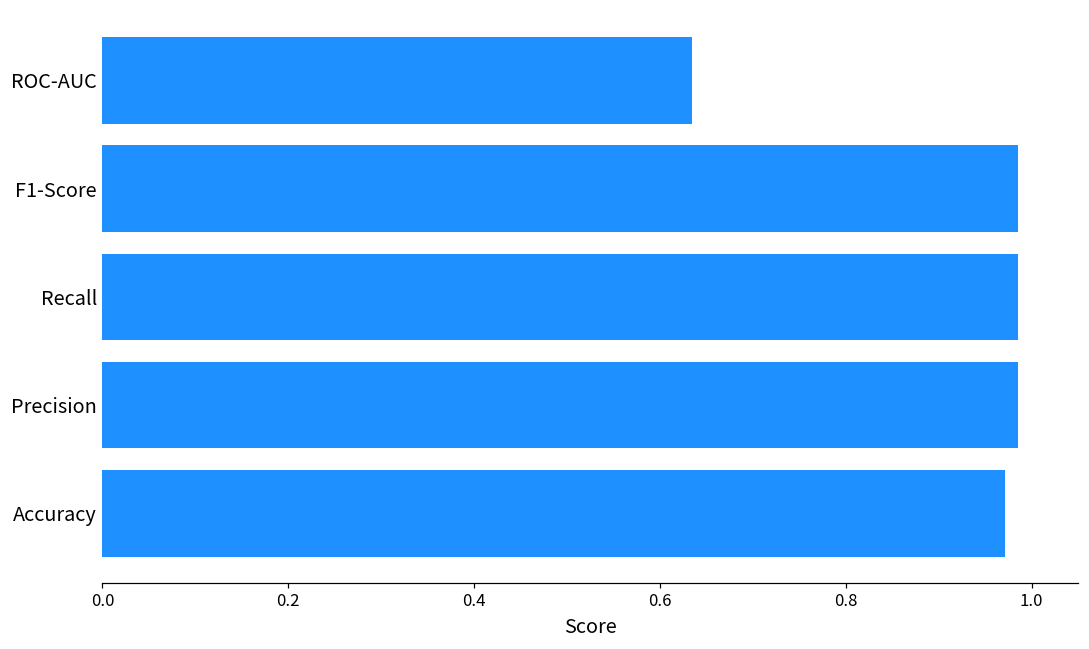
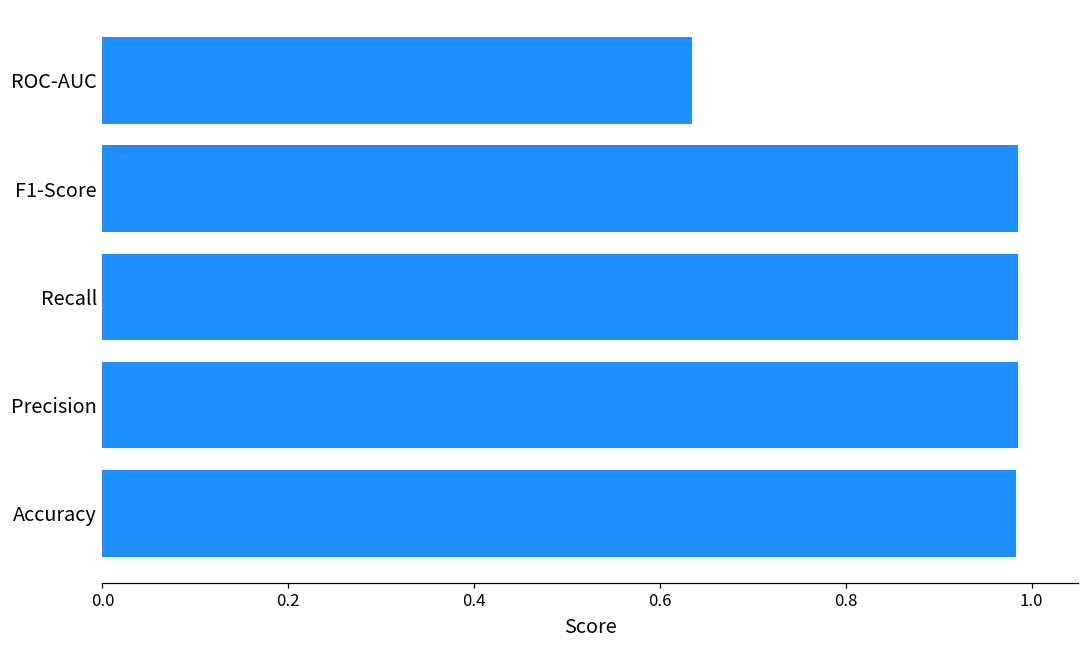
  {
    "ROC-AUC": 0.63,
    "F1-Score": 0.99,
    "Recall": 0.99,
    "Precision": 0.99,
-   "Accuracy": 0.97
+   "Accuracy": 0.98
  }
